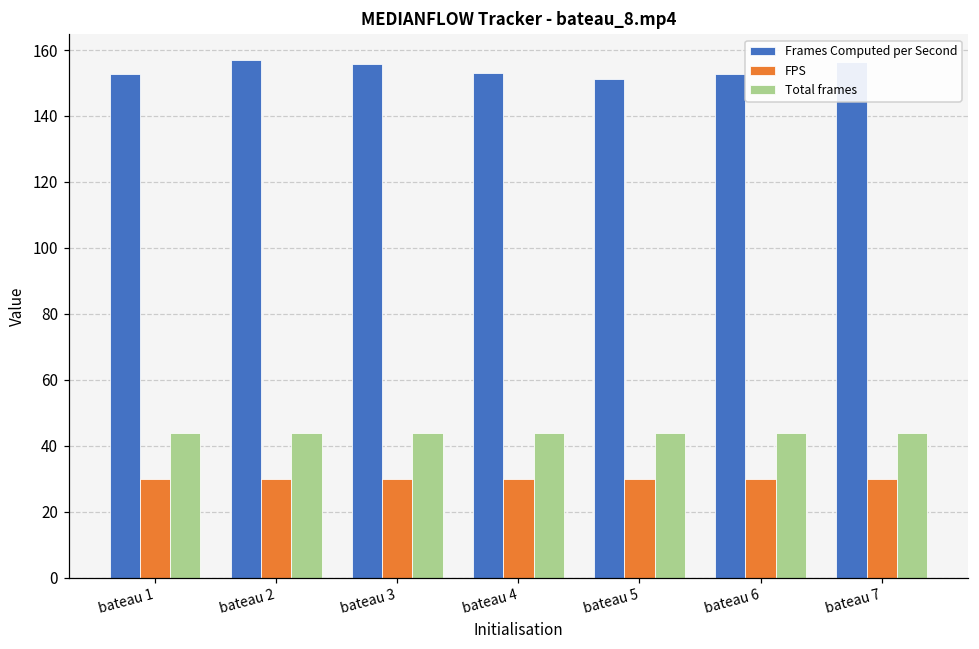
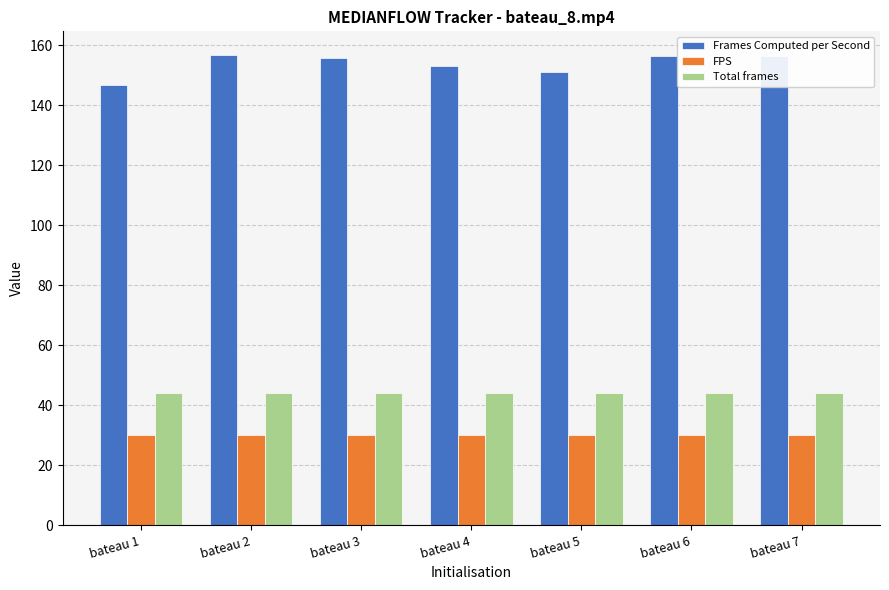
  {
    "Frames Computed per Second": {
-     "bateau 1": 153,
+     "bateau 1": 147,
      "bateau 2": 157,
      "bateau 3": 156,
      "bateau 4": 153,
      "bateau 5": 151,
-     "bateau 6": 153
+     "bateau 6": 157
    },
    "FPS": {
      "bateau 1": 30,
      "bateau 2": 30,
      "bateau 3": 30,
      "bateau 4": 30,
      "bateau 5": 30,
      "bateau 6": 30,
      "bateau 7": 30
    },
    "Total frames": {
      "bateau 1": 44,
      "bateau 2": 44,
      "bateau 3": 44,
      "bateau 4": 44,
      "bateau 5": 44,
      "bateau 6": 44,
      "bateau 7": 44
    }
  }
